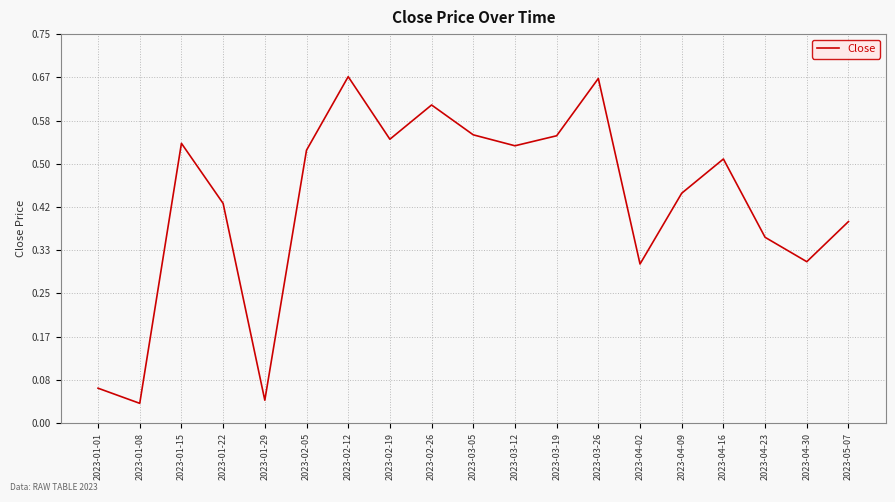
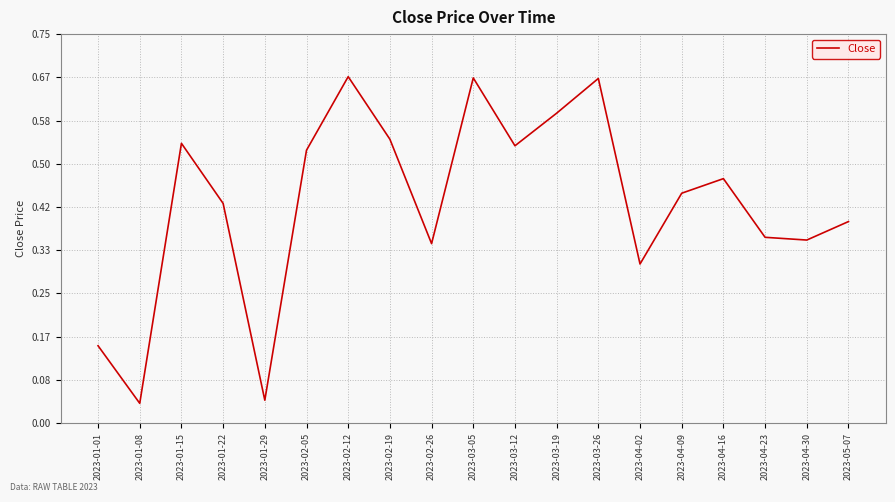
  {
-   "2023-01-01": 0.07,
+   "2023-01-01": 0.15,
    "2023-01-08": 0.04,
    "2023-01-15": 0.54,
    "2023-01-22": 0.42,
    "2023-01-29": 0.04,
    "2023-02-05": 0.53,
    "2023-02-12": 0.67,
    "2023-02-19": 0.55,
-   "2023-02-26": 0.61,
-   "2023-03-05": 0.56,
+   "2023-02-26": 0.35,
+   "2023-03-05": 0.67,
    "2023-03-12": 0.53,
-   "2023-03-19": 0.55,
+   "2023-03-19": 0.60,
    "2023-03-26": 0.66,
    "2023-04-02": 0.31,
    "2023-04-09": 0.44,
-   "2023-04-16": 0.51,
+   "2023-04-16": 0.47,
    "2023-04-23": 0.36,
-   "2023-04-30": 0.31,
+   "2023-04-30": 0.35,
    "2023-05-07": 0.39
  }
